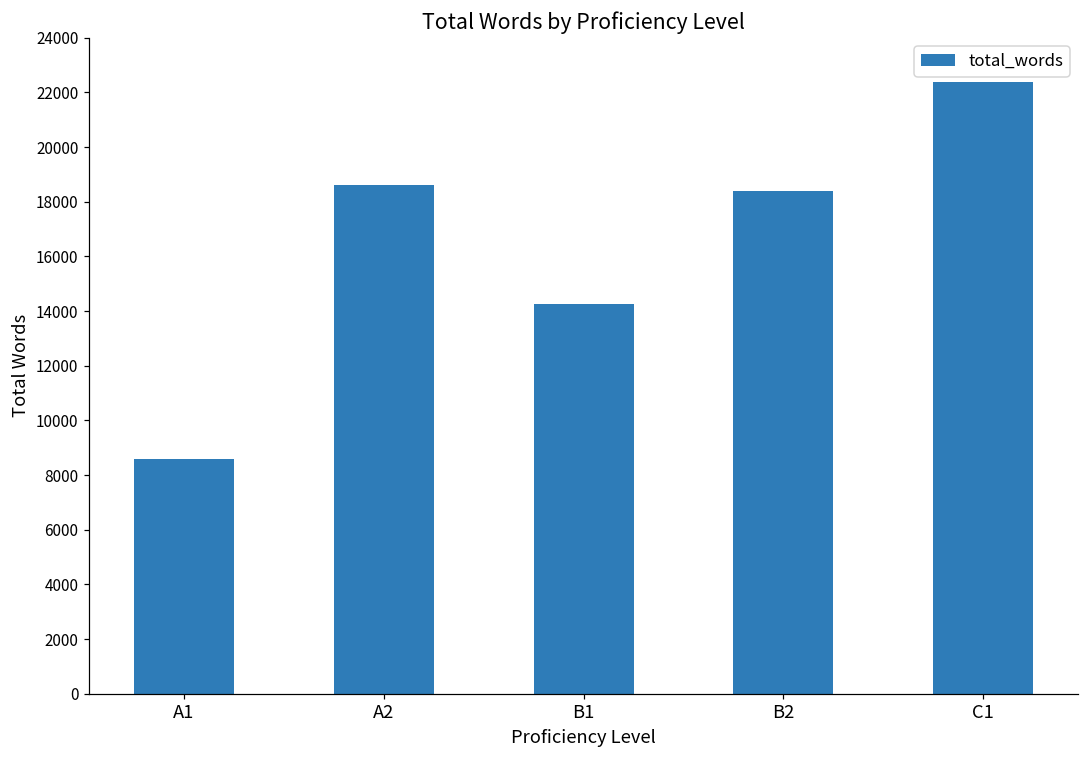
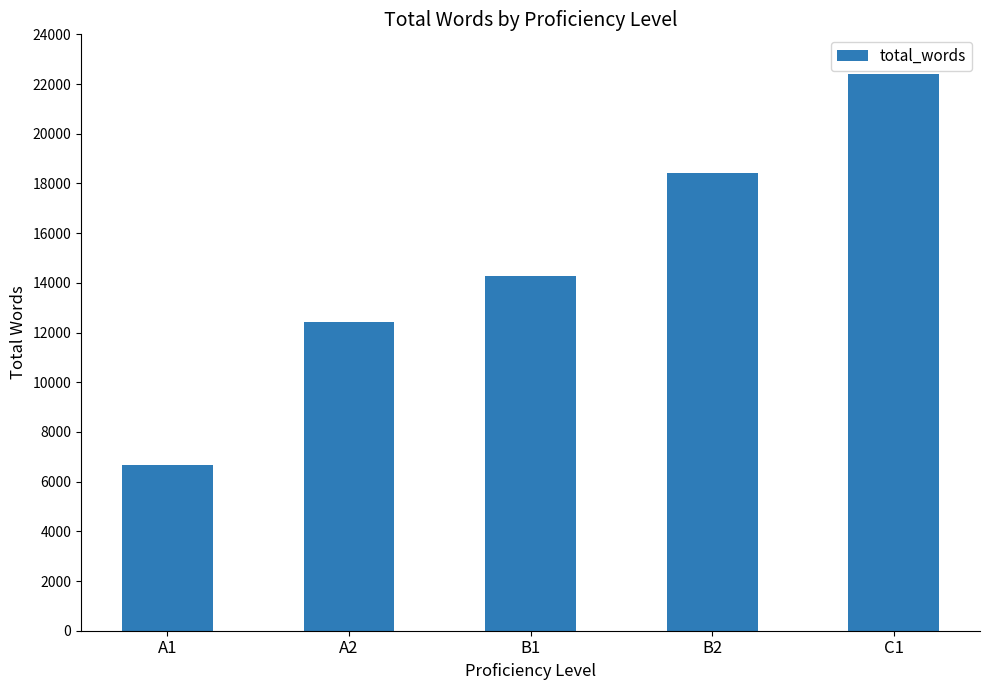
  {
-   "A1": 8600,
-   "A2": 18600,
+   "A1": 6700,
+   "A2": 12400,
    "B1": 14300,
    "B2": 18400,
    "C1": 22400
  }
